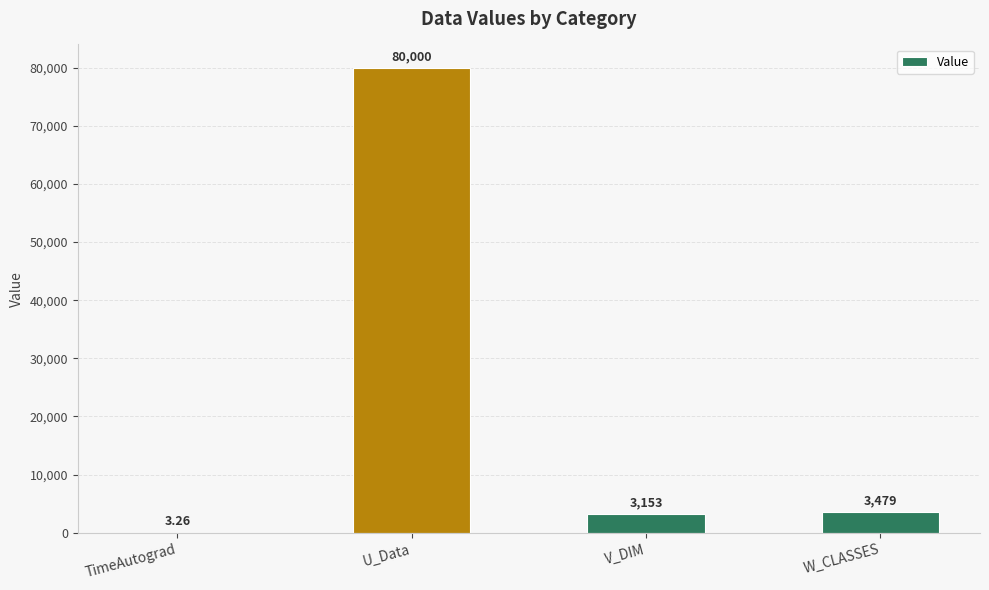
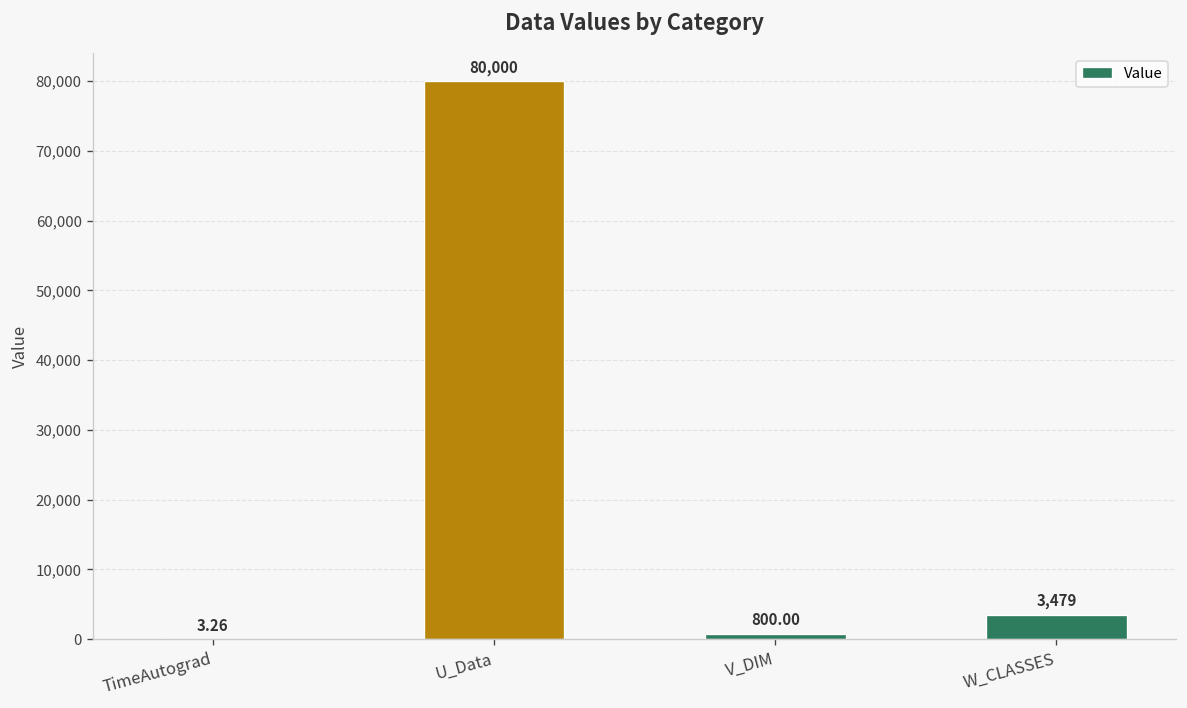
  {
    "TimeAutograd": "3.26",
    "U_Data": "80,000",
-   "V_DIM": "3,153",
+   "V_DIM": "800.00",
    "W_CLASSES": "3,479"
  }
